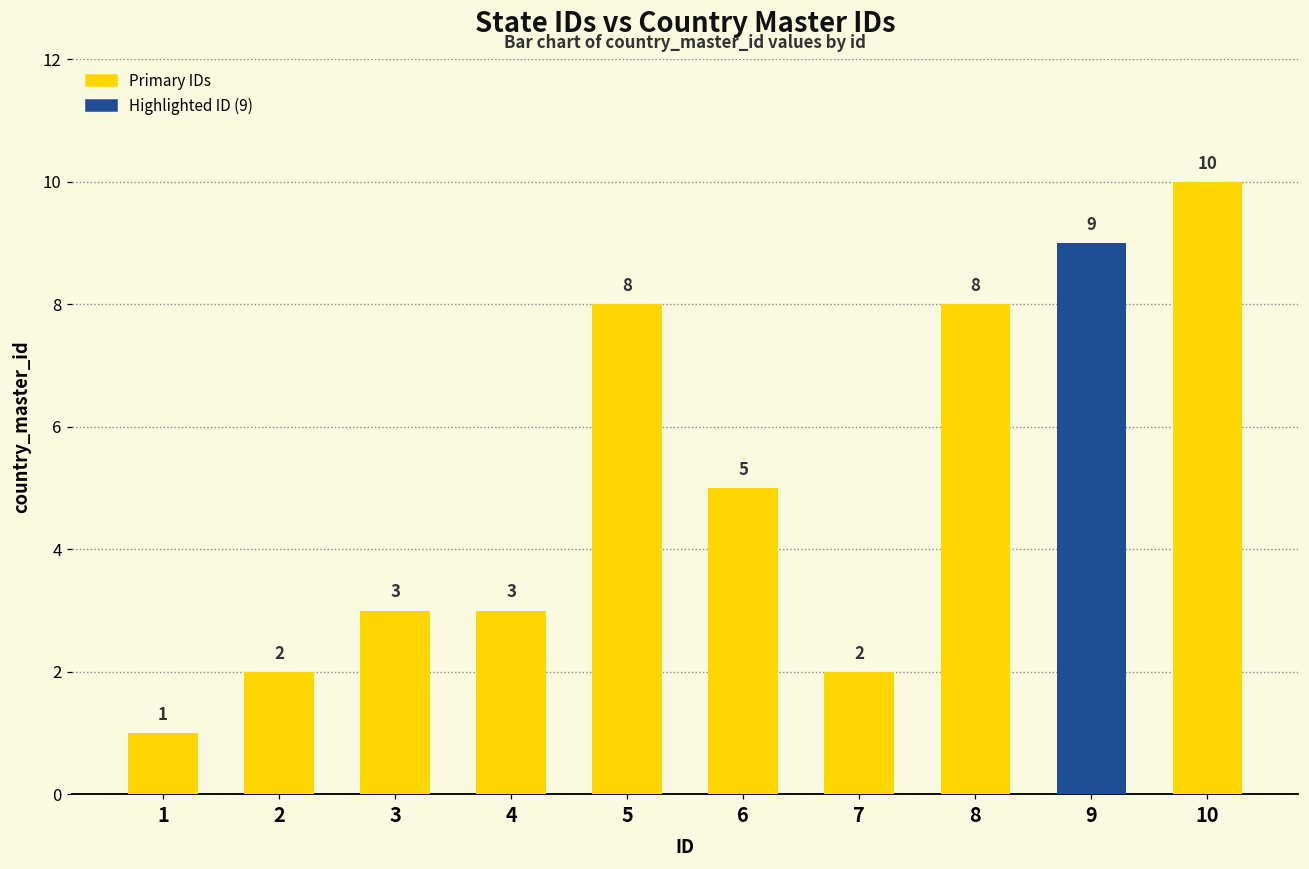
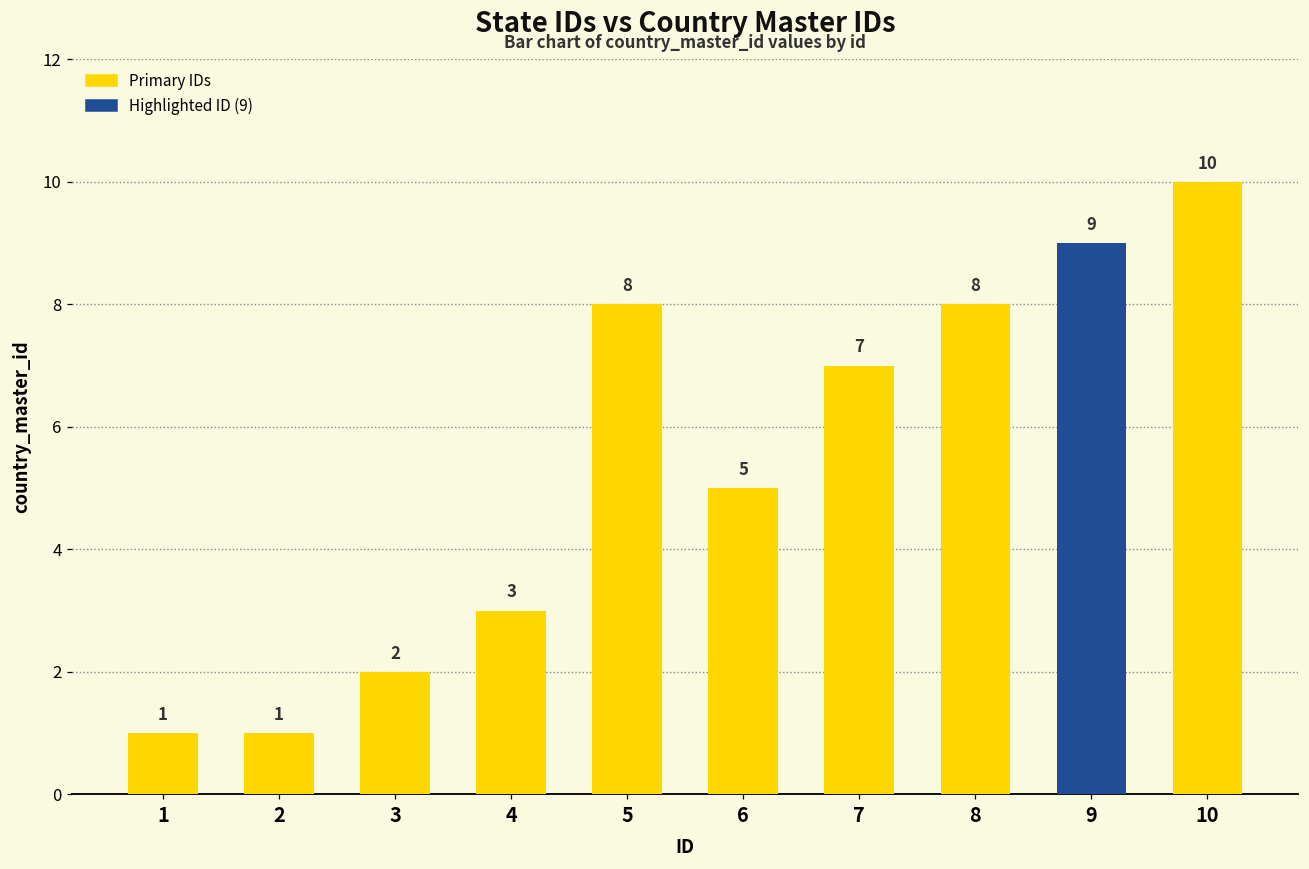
  {
    "1": 1,
-   "2": 2,
-   "3": 3,
+   "2": 1,
+   "3": 2,
    "4": 3,
    "5": 8,
    "6": 5,
-   "7": 2,
+   "7": 7,
    "8": 8,
    "9": 9,
    "10": 10
  }
